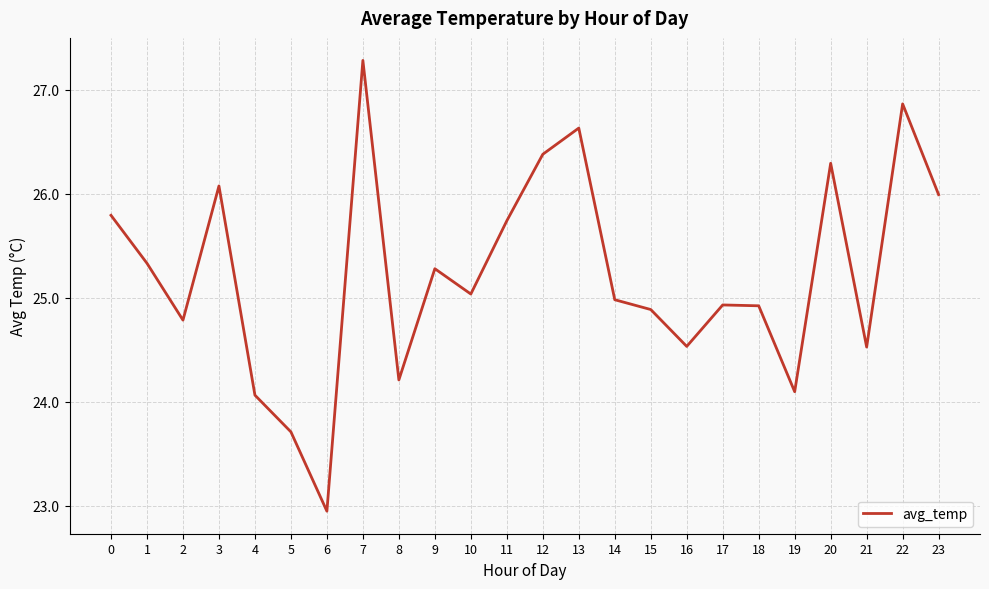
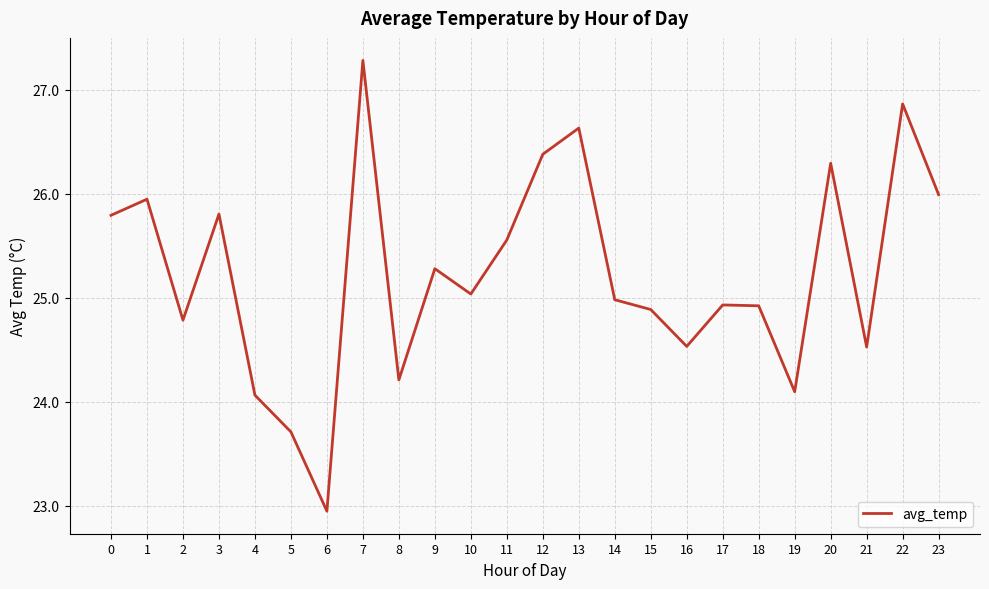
  {
    "0": 25.79,
-   "1": 25.33,
+   "1": 25.95,
    "2": 24.79,
-   "3": 26.08,
+   "3": 25.81,
    "4": 24.06,
    "5": 23.71,
    "6": 22.95,
    "7": 27.28,
    "8": 24.21,
    "9": 25.28,
    "10": 25.04,
-   "11": 25.74,
+   "11": 25.56,
    "12": 26.38,
    "13": 26.63,
    "14": 24.98,
    "15": 24.89,
    "16": 24.53,
    "17": 24.93,
    "18": 24.92,
    "19": 24.10,
    "20": 26.29,
    "21": 24.53,
    "22": 26.86,
    "23": 25.99
  }
